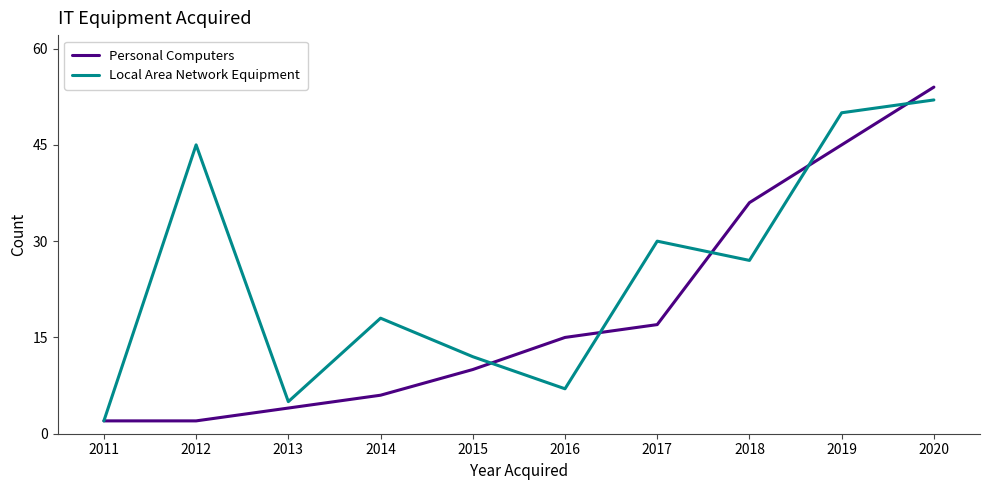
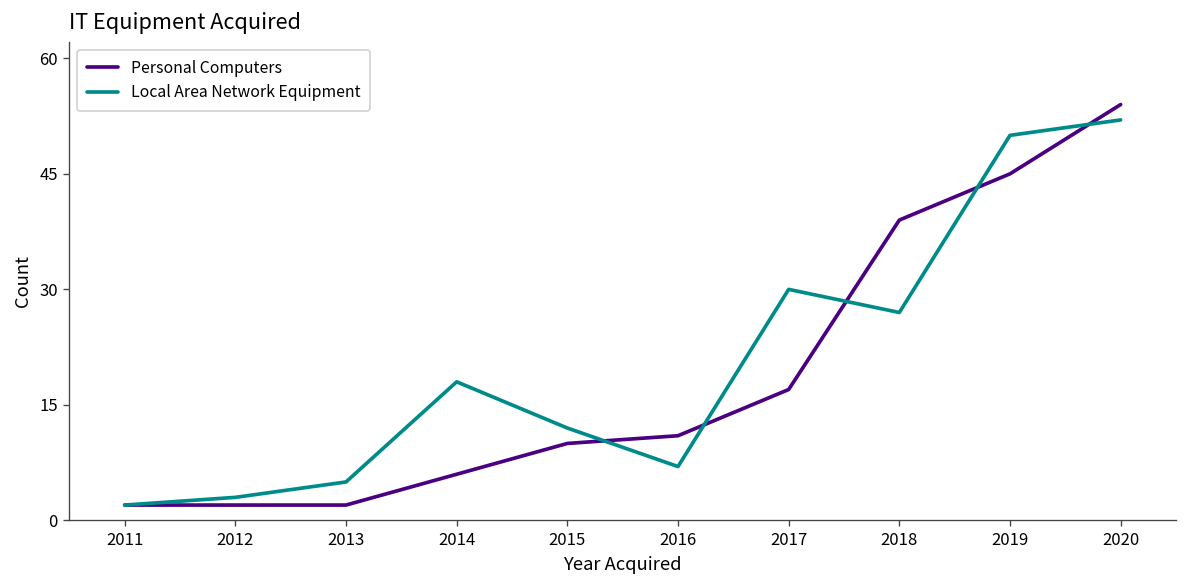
  {
    "Personal Computers": {
      "2012": 2,
-     "2013": 4,
+     "2013": 2,
      "2014": 6,
      "2015": 10,
-     "2016": 15,
+     "2016": 11,
      "2017": 17,
-     "2018": 36,
+     "2018": 39,
      "2019": 45,
      "2020": 54
    },
    "Local Area Network Equipment": {
-     "2012": 45,
+     "2012": 3,
      "2013": 5,
      "2014": 18,
      "2015": 12,
      "2016": 7,
      "2017": 30,
      "2018": 27,
      "2019": 50,
      "2020": 52
    }
  }
